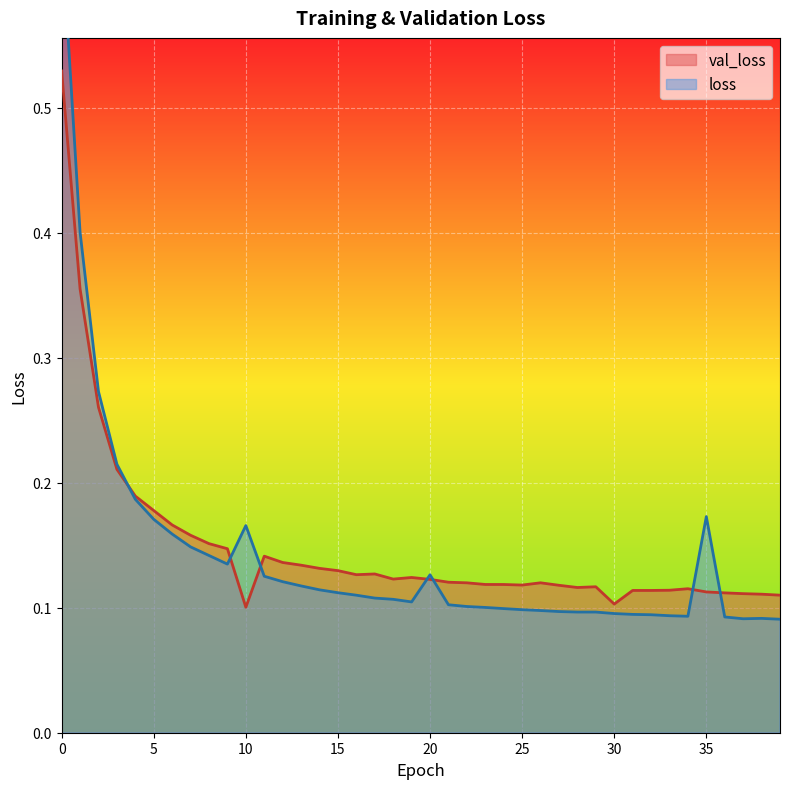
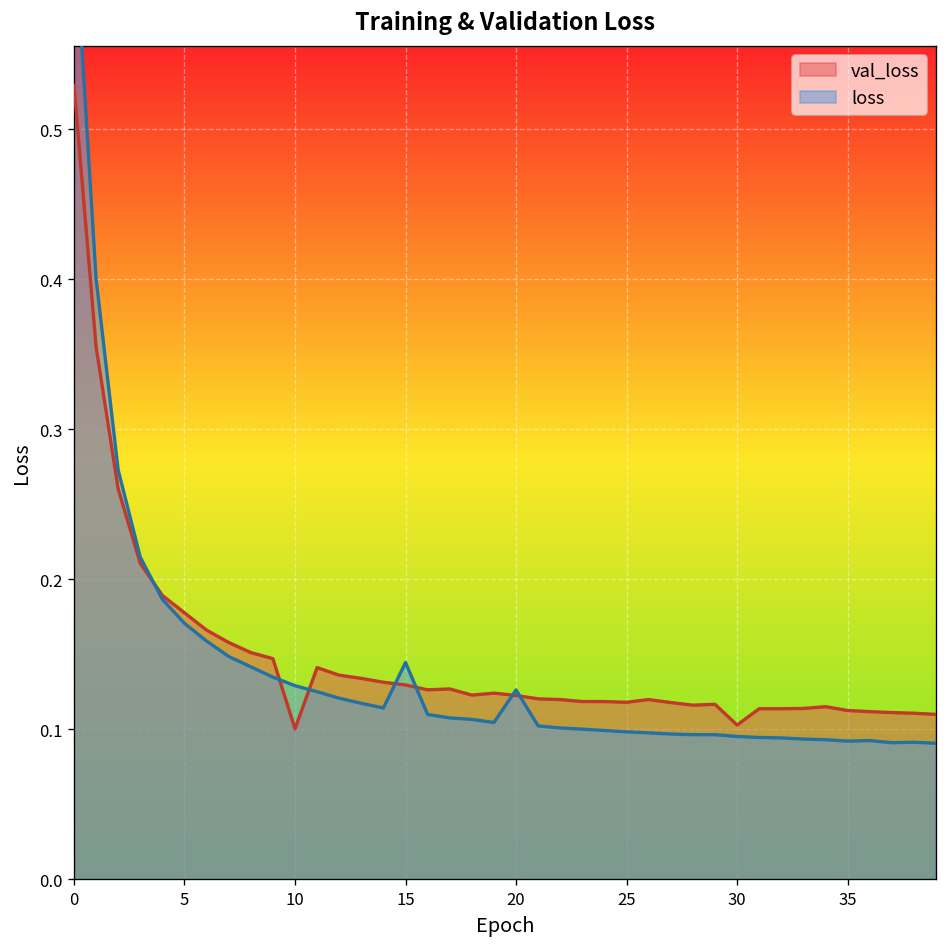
  {
    "val_loss": {
      "0": 0.529,
      "5": 0.178,
      "10": 0.100,
      "15": 0.130,
      "20": 0.123,
      "25": 0.118,
      "30": 0.103,
      "35": 0.113
    },
    "loss": {
      "5": 0.171,
-     "10": 0.166,
-     "15": 0.112,
+     "10": 0.129,
+     "15": 0.145,
      "20": 0.126,
      "25": 0.098,
      "30": 0.095,
-     "35": 0.173
+     "35": 0.092
    }
  }
